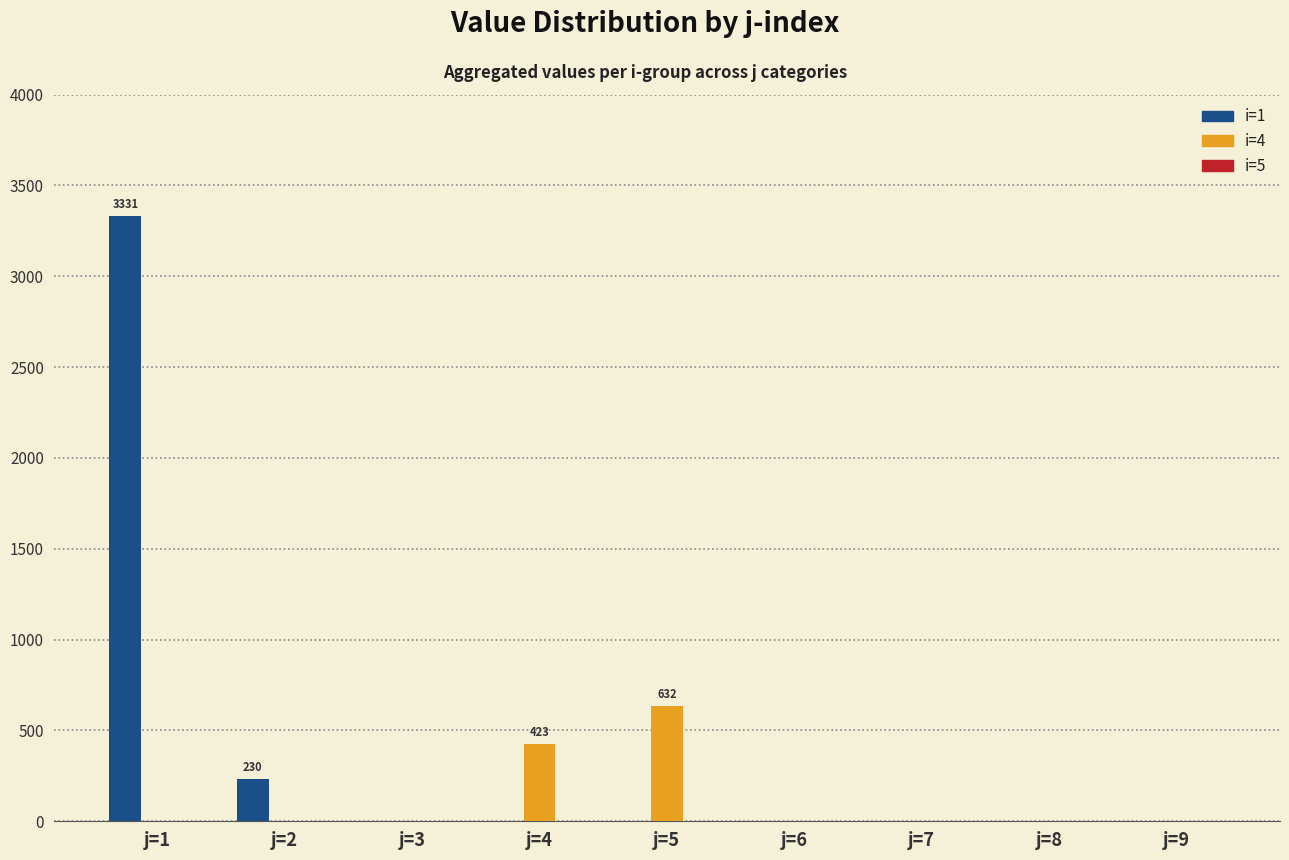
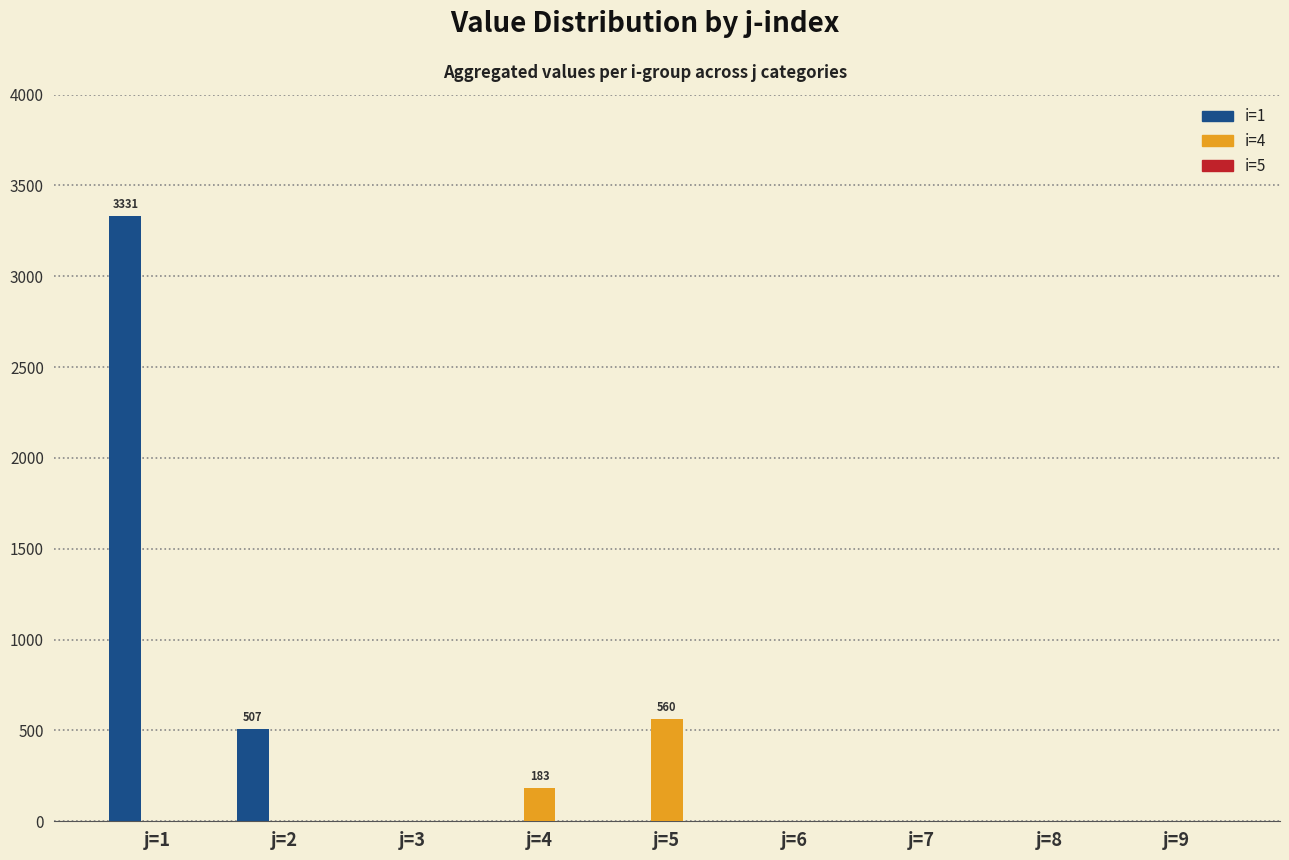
  {
    "i=1": {
      "j=1": 3331,
-     "j=2": 230
+     "j=2": 507
    },
    "i=4": {
-     "j=4": 423,
-     "j=5": 632
+     "j=4": 183,
+     "j=5": 560
    },
    "i=5": {
      "j=1": 0,
      "j=2": 0,
      "j=3": 0,
      "j=4": 0,
      "j=5": 0,
      "j=6": 0,
      "j=7": 0,
      "j=8": 0,
      "j=9": 0
    }
  }
